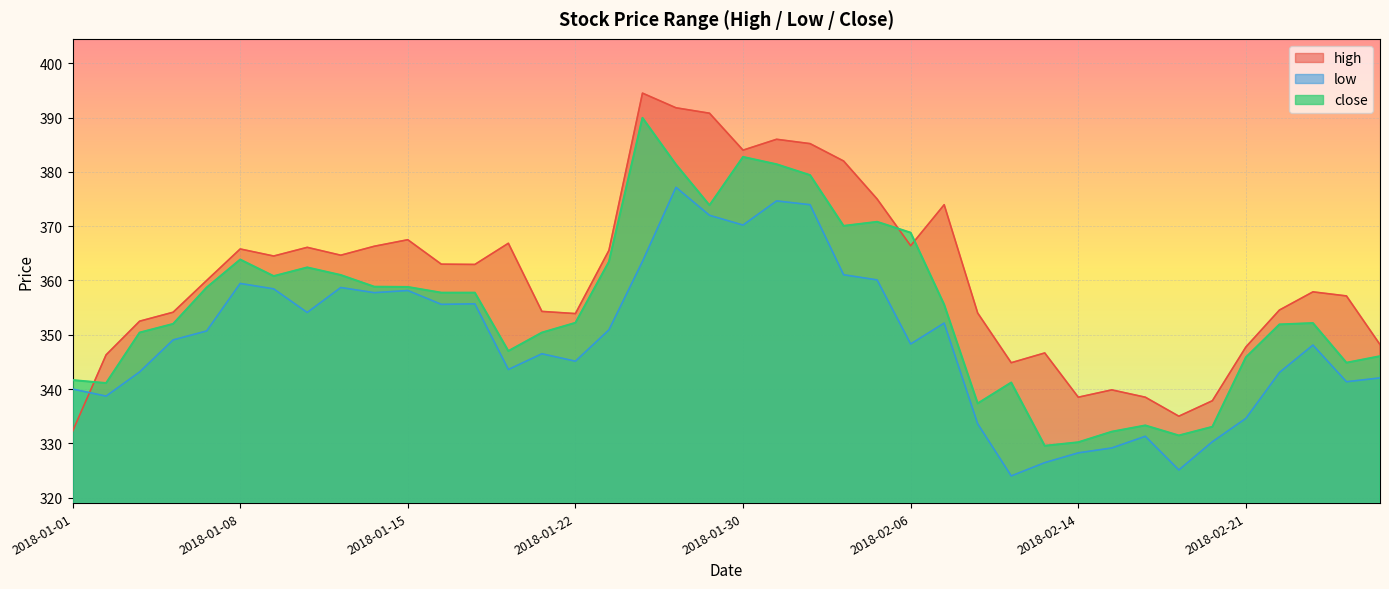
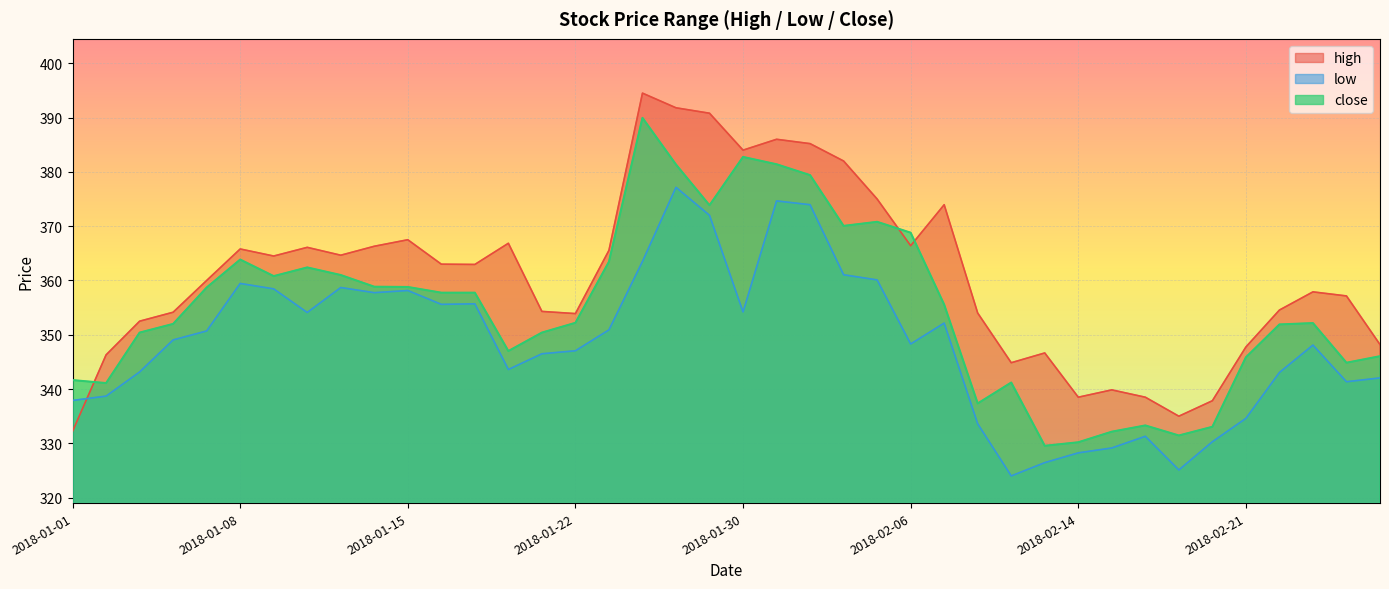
  {
    "high": {
      "2018-01-01": 332,
      "2018-01-08": 366,
      "2018-01-15": 368,
      "2018-01-22": 354,
      "2018-01-30": 384,
      "2018-02-06": 366,
      "2018-02-14": 339,
      "2018-02-21": 348
    },
    "low": {
-     "2018-01-01": 340,
+     "2018-01-01": 338,
      "2018-01-08": 359,
      "2018-01-15": 358,
-     "2018-01-22": 345,
-     "2018-01-30": 370,
+     "2018-01-22": 347,
+     "2018-01-30": 354,
      "2018-02-06": 348,
      "2018-02-14": 328,
      "2018-02-21": 335
    },
    "close": {
      "2018-01-01": 342,
      "2018-01-08": 364,
      "2018-01-15": 359,
      "2018-01-22": 352,
      "2018-01-30": 383,
      "2018-02-06": 369,
      "2018-02-14": 330,
      "2018-02-21": 346
    }
  }
